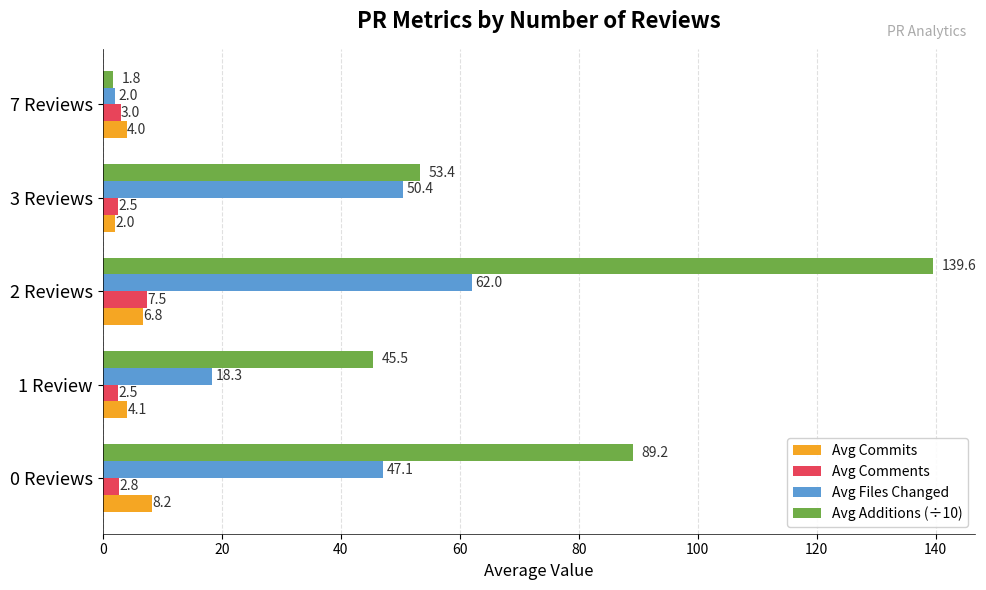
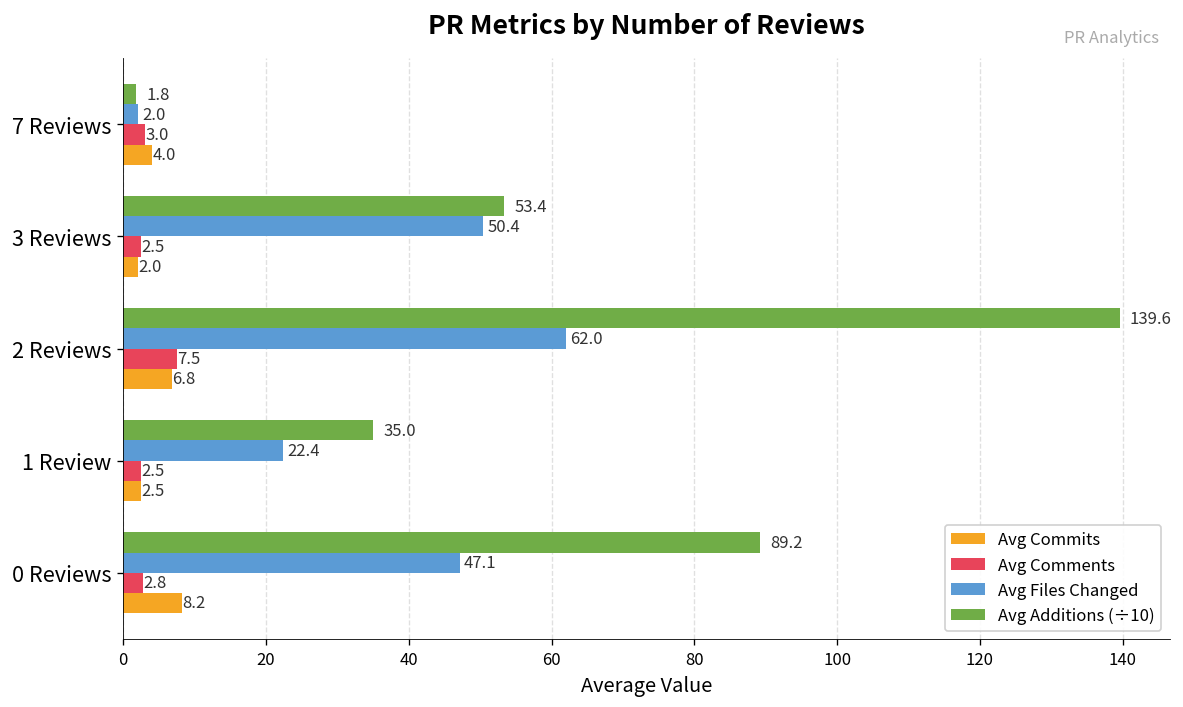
  {
    "Avg Commits": {
      "7 Reviews": 4.0,
      "3 Reviews": 2.0,
      "2 Reviews": 6.8,
-     "1 Review": 4.1,
+     "1 Review": 2.5,
      "0 Reviews": 8.2
    },
    "Avg Comments": {
      "7 Reviews": 3.0,
      "3 Reviews": 2.5,
      "2 Reviews": 7.5,
      "1 Review": 2.5,
      "0 Reviews": 2.8
    },
    "Avg Files Changed": {
      "7 Reviews": 2.0,
      "3 Reviews": 50.4,
      "2 Reviews": 62.0,
-     "1 Review": 18.3,
+     "1 Review": 22.4,
      "0 Reviews": 47.1
    },
    "Avg Additions (÷10)": {
      "7 Reviews": 1.8,
      "3 Reviews": 53.4,
      "2 Reviews": 139.6,
-     "1 Review": 45.5,
+     "1 Review": 35.0,
      "0 Reviews": 89.2
    }
  }
